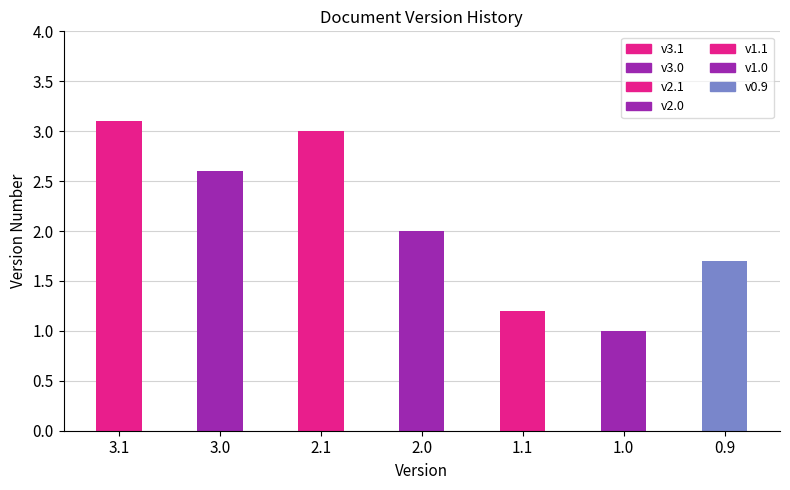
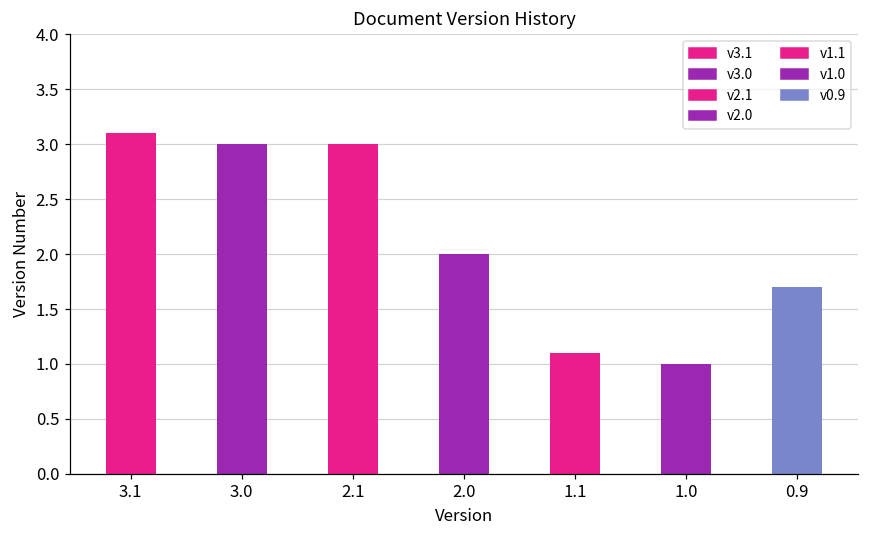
  {
    "3.1": 3.1,
-   "3.0": 2.6,
+   "3.0": 3.0,
    "2.1": 3.0,
    "2.0": 2.0,
-   "1.1": 1.2,
+   "1.1": 1.1,
    "1.0": 1.0,
    "0.9": 1.7
  }
